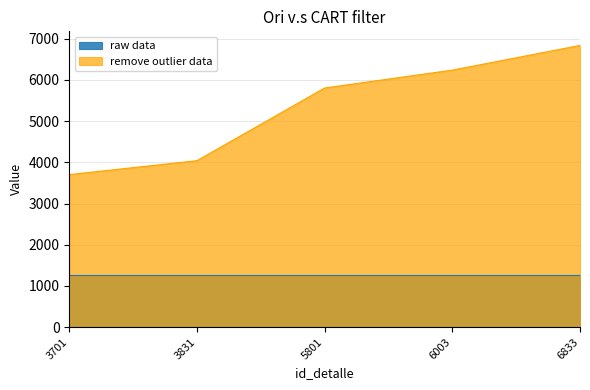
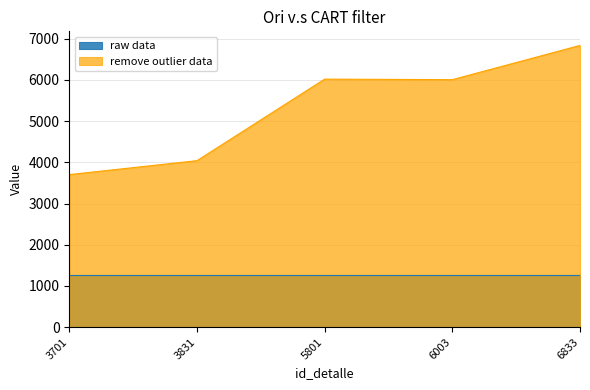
  {
    "raw data": {
      "3701": 1300,
      "3831": 1300,
      "5801": 1300,
      "6003": 1300,
      "6833": 1300
    },
    "remove outlier data": {
      "3701": 3700,
      "3831": 4000,
-     "5801": 5800,
-     "6003": 6200,
+     "5801": 6000,
+     "6003": 6000,
      "6833": 6800
    }
  }
